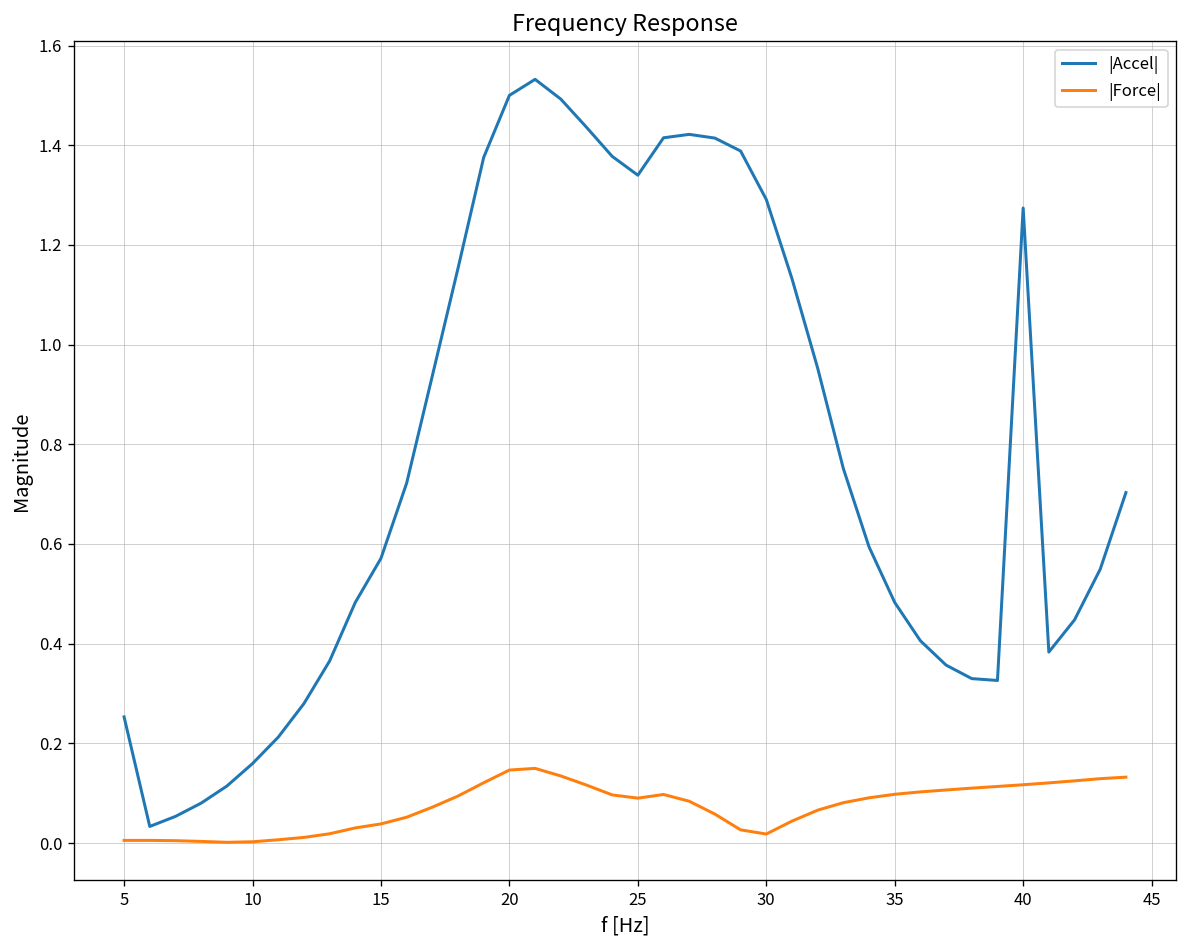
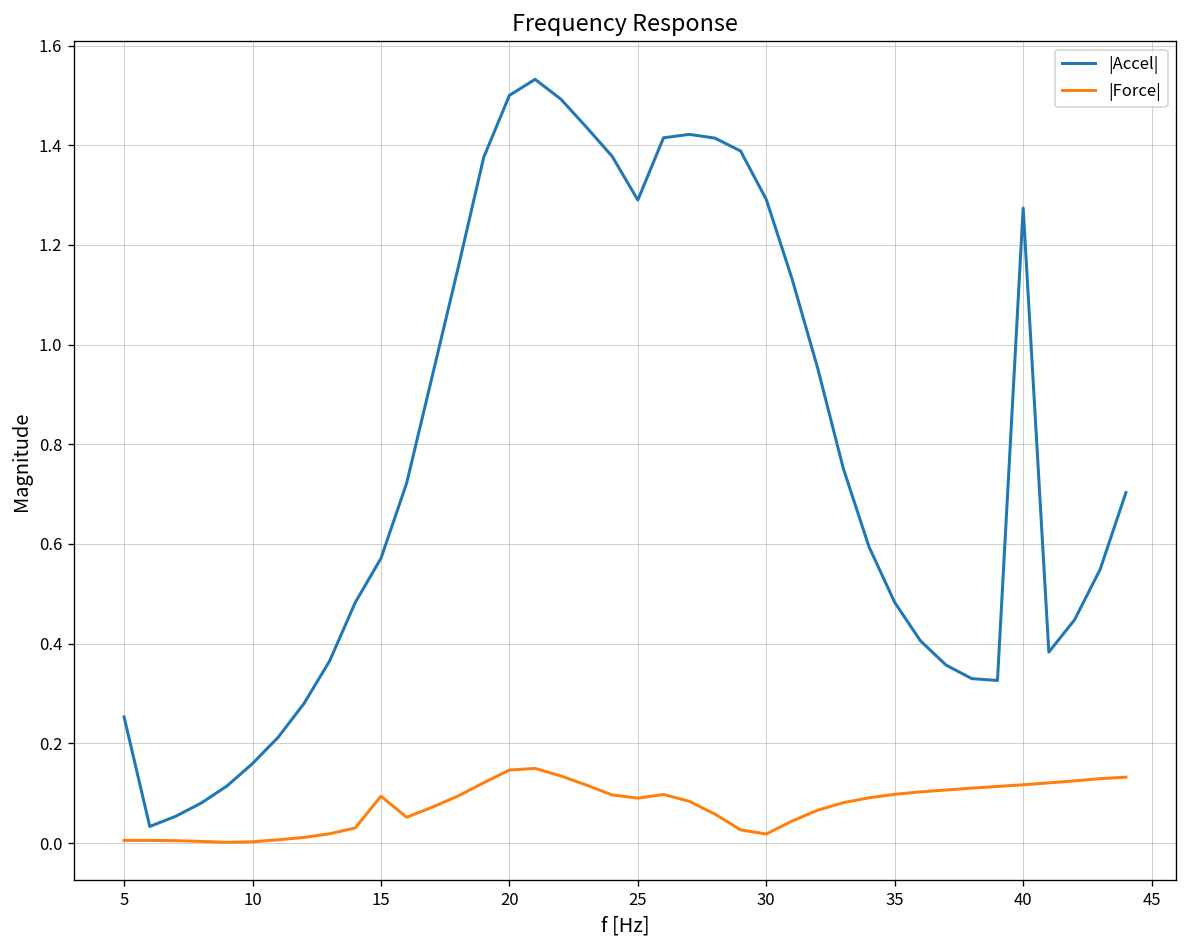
  {
    "|Accel|": {
      "5": 0.25,
      "10": 0.16,
      "15": 0.57,
      "20": 1.50,
-     "25": 1.34,
+     "25": 1.29,
      "30": 1.29,
      "35": 0.48,
      "40": 1.27
    },
    "|Force|": {
      "5": 0.01,
      "10": 0.00,
-     "15": 0.04,
+     "15": 0.09,
      "20": 0.15,
      "25": 0.09,
      "30": 0.02,
      "35": 0.10,
      "40": 0.12
    }
  }
